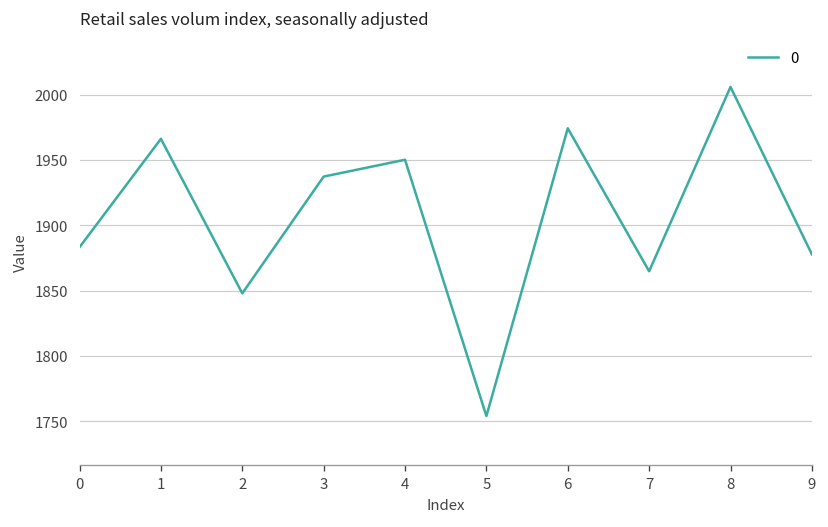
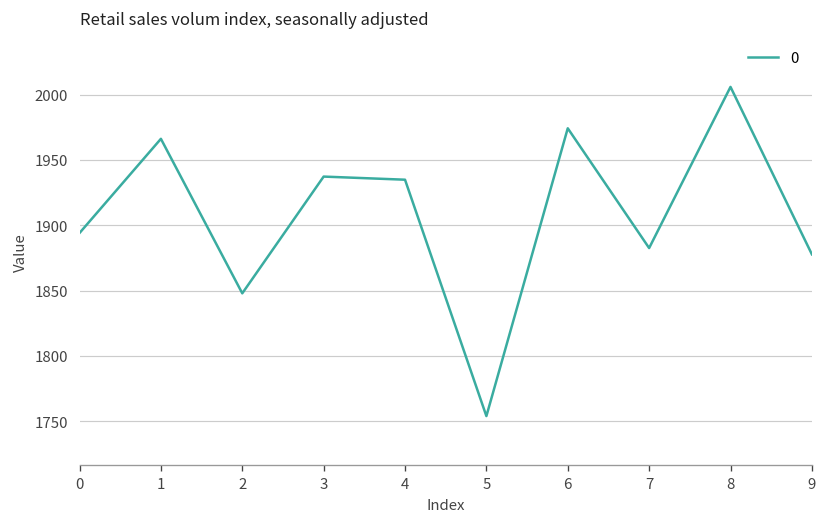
  {
-   "0": 1883,
+   "0": 1894,
    "1": 1966,
    "2": 1848,
    "3": 1937,
-   "4": 1950,
+   "4": 1935,
    "5": 1754,
    "6": 1974,
-   "7": 1865,
+   "7": 1883,
    "8": 2006,
    "9": 1878
  }
